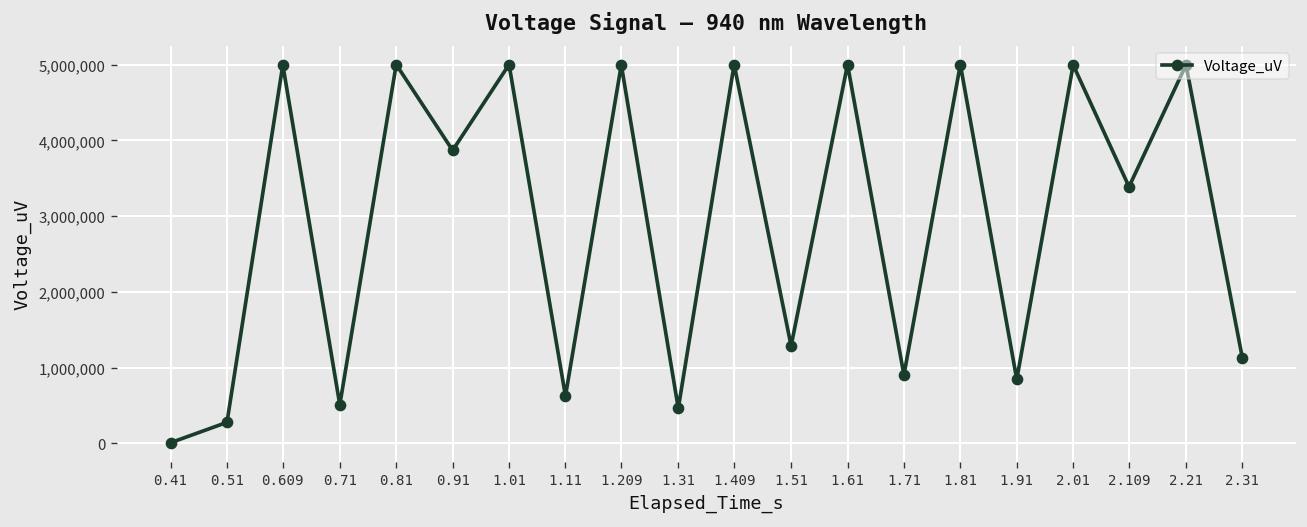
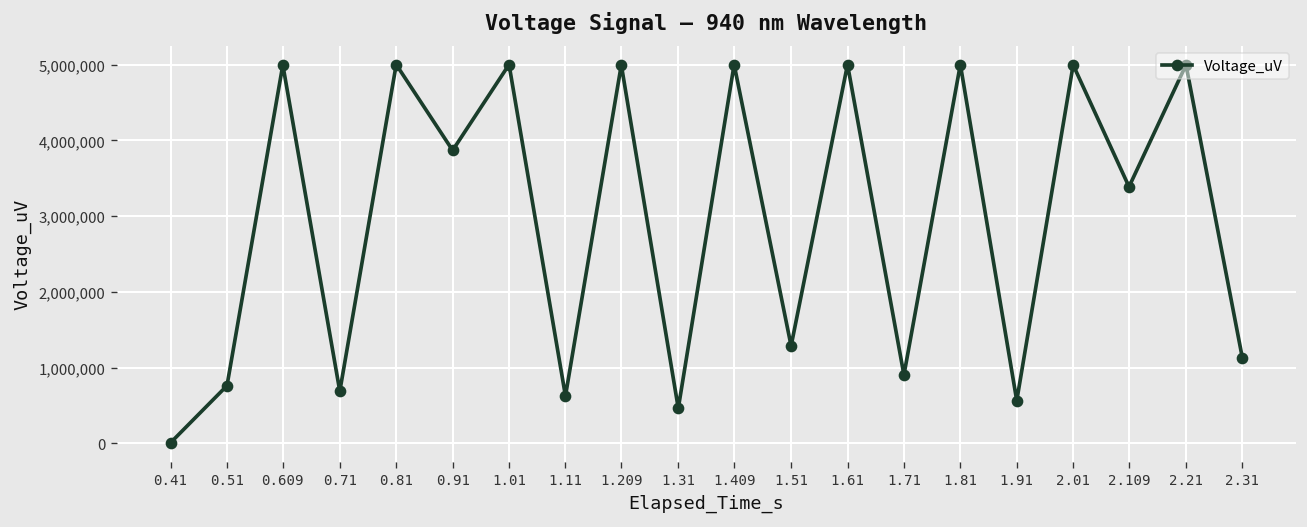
  {
    "0.41": "0",
-   "0.51": "300,000",
+   "0.51": "800,000",
    "0.609": "5,000,000",
-   "0.71": "500,000",
+   "0.71": "700,000",
    "0.81": "5,000,000",
    "0.91": "3,900,000",
    "1.01": "5,000,000",
    "1.11": "600,000",
    "1.209": "5,000,000",
    "1.31": "500,000",
    "1.409": "5,000,000",
    "1.51": "1,300,000",
    "1.61": "5,000,000",
    "1.71": "900,000",
    "1.81": "5,000,000",
-   "1.91": "800,000",
+   "1.91": "600,000",
    "2.01": "5,000,000",
    "2.109": "3,400,000",
    "2.31": "1,100,000"
  }
